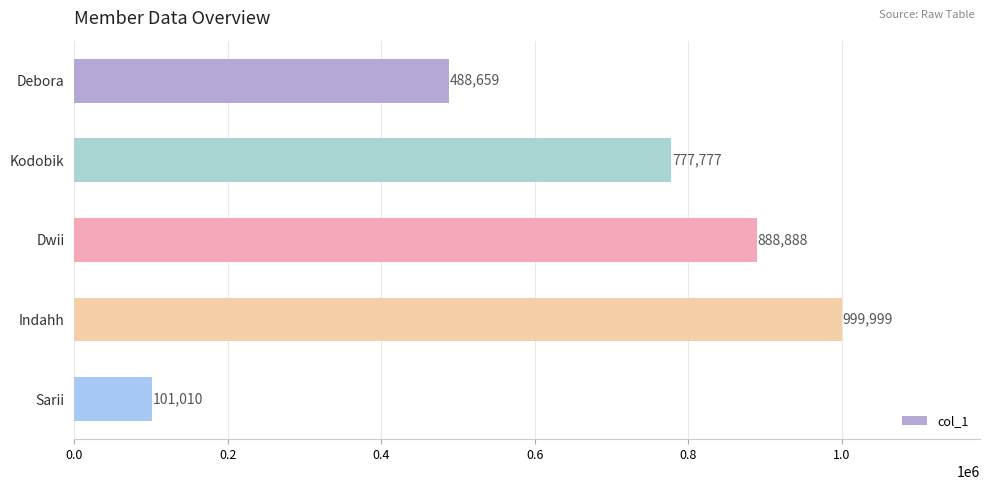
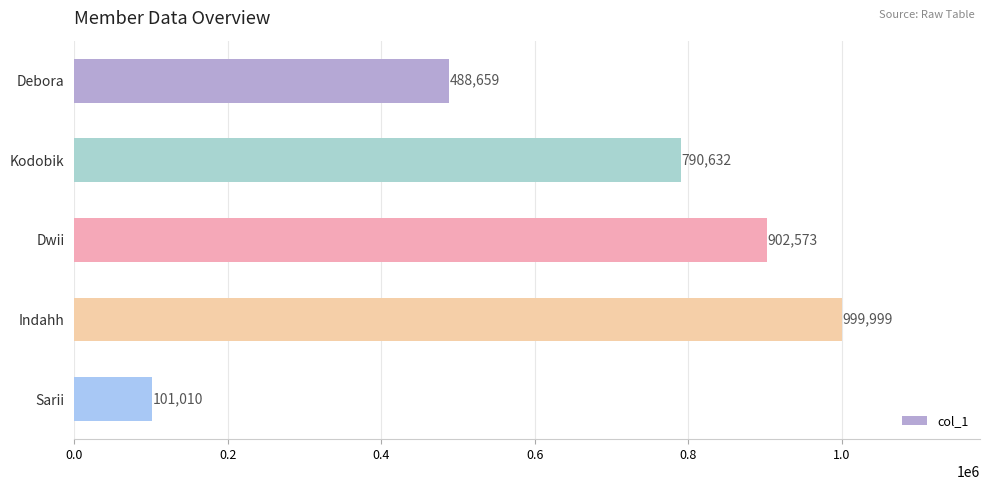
  {
    "Debora": "488,659",
-   "Kodobik": "777,777",
-   "Dwii": "888,888",
+   "Kodobik": "790,632",
+   "Dwii": "902,573",
    "Indahh": "999,999",
    "Sarii": "101,010"
  }
